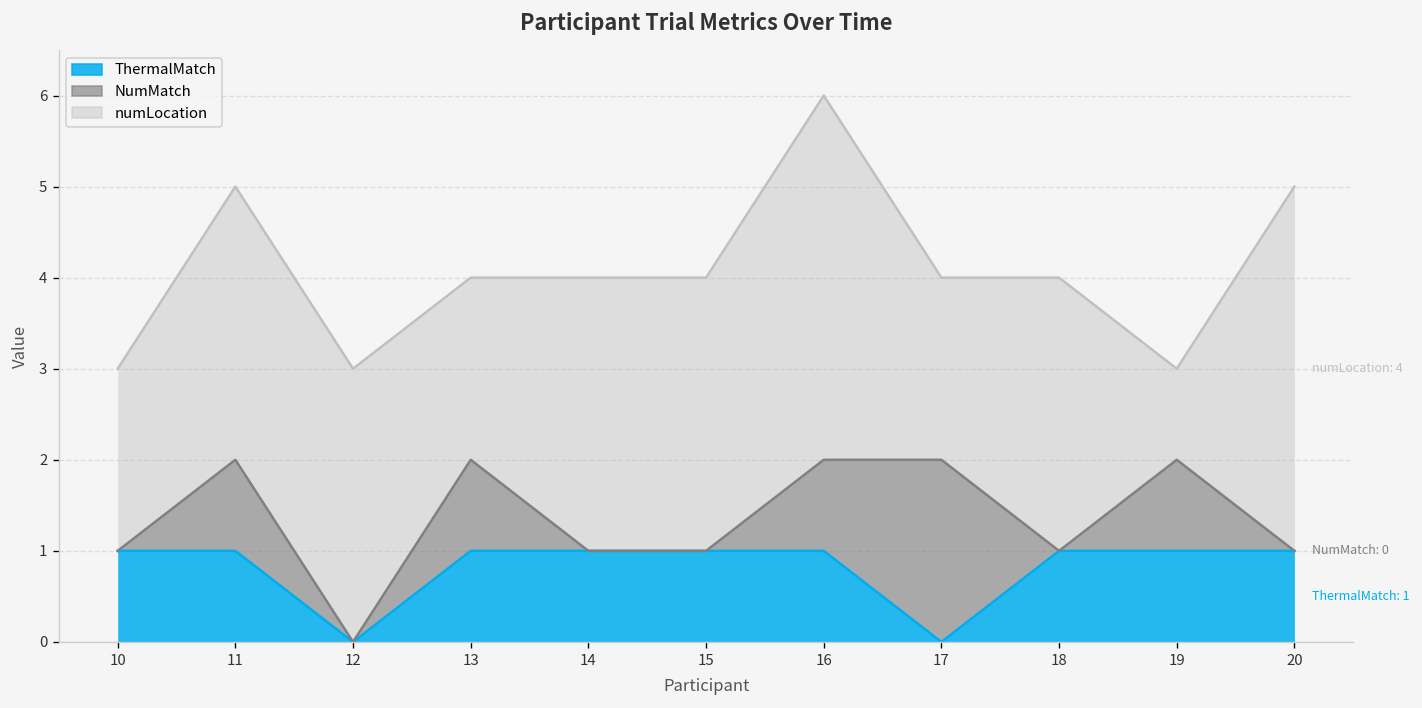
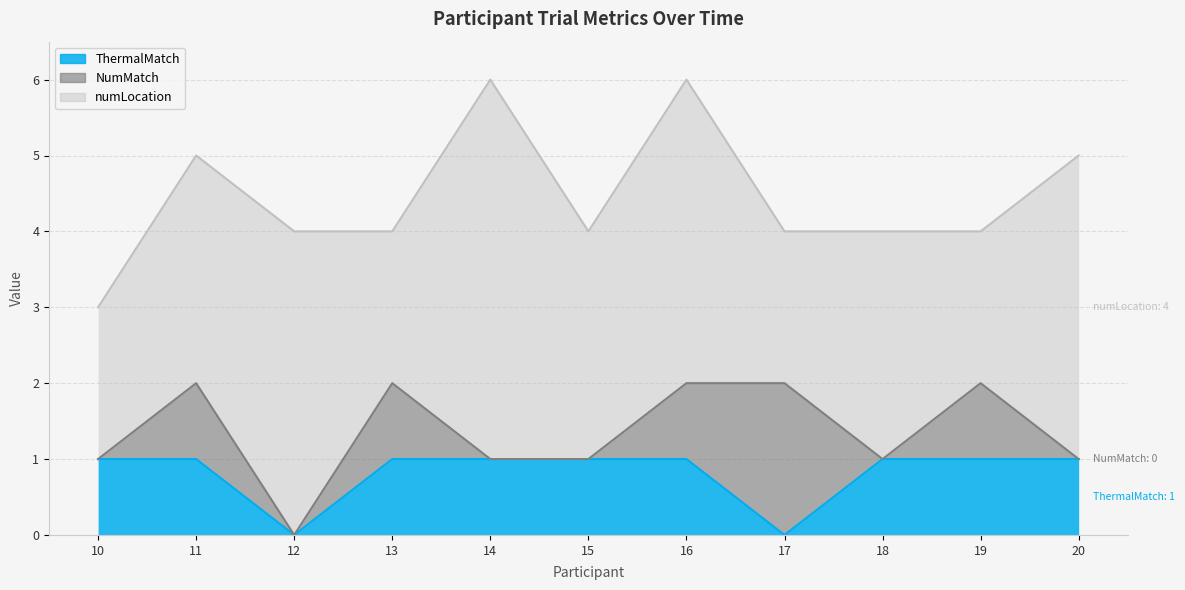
  {
    "ThermalMatch": {
      "11": 1,
      "13": 1,
      "16": 1,
      "17": 0,
      "19": 1
    },
    "NumMatch": {
      "11": 2,
      "13": 2,
      "16": 2,
      "17": 2,
      "19": 2
    },
    "numLocation": {
      "10": 3,
      "11": 5,
-     "12": 3,
+     "12": 4,
      "13": 4,
-     "14": 3,
+     "14": 5,
      "15": 4,
      "16": 6,
      "17": 4,
      "18": 4,
-     "19": 1,
+     "19": 2,
      "20": 5
    }
  }
